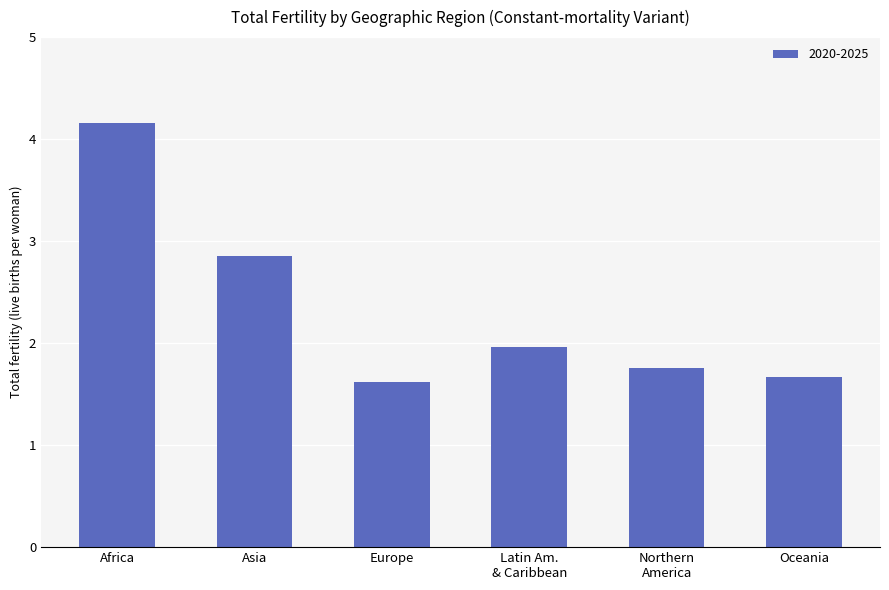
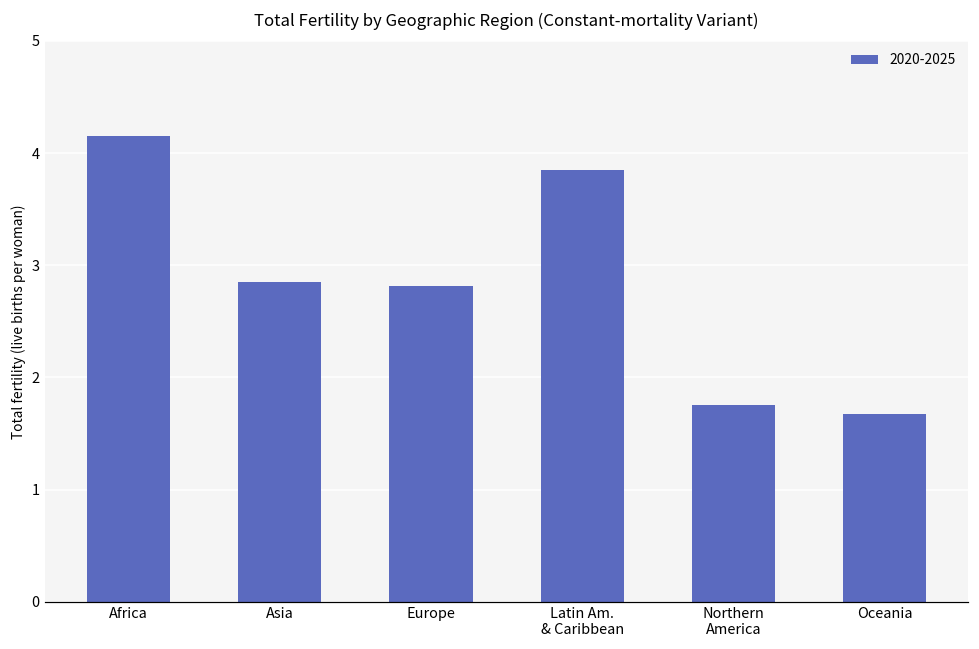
  {
    "Africa": 4.16,
    "Asia": 2.85,
-   "Europe": 1.62,
-   "Latin Am. & Caribbean": 1.96,
+   "Europe": 2.82,
+   "Latin Am. & Caribbean": 3.85,
    "Northern America": 1.76,
    "Oceania": 1.67
  }
